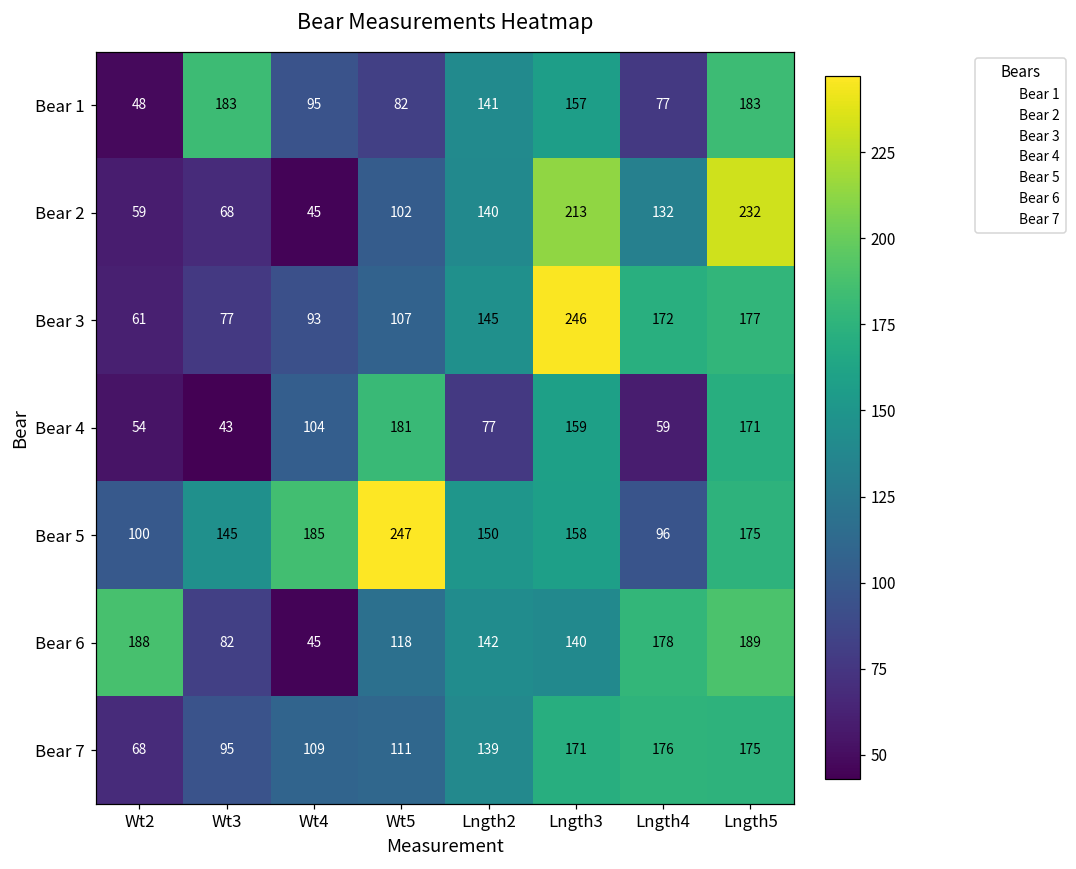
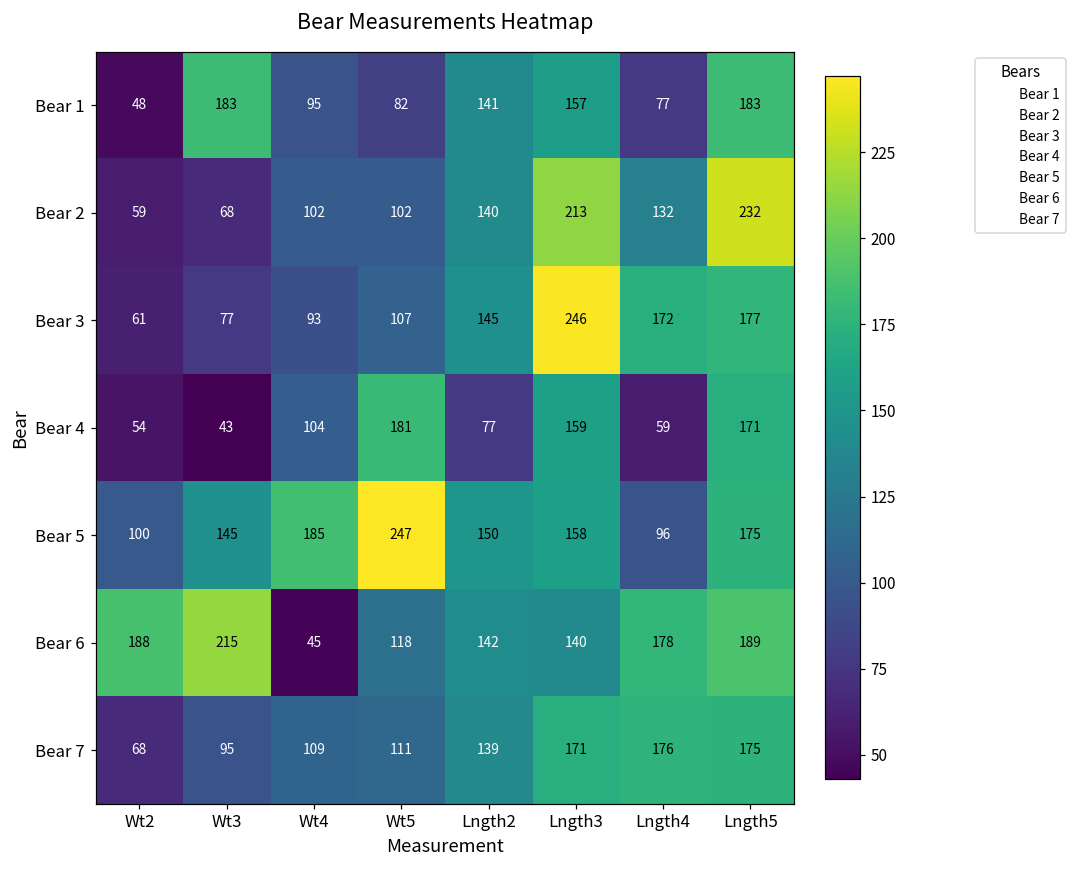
  {
    "Bear 1": {
      "Wt2": 48,
      "Wt3": 183,
      "Wt4": 95,
      "Wt5": 82,
      "Lngth2": 141,
      "Lngth3": 157,
      "Lngth4": 77,
      "Lngth5": 183
    },
    "Bear 2": {
      "Wt2": 59,
      "Wt3": 68,
-     "Wt4": 45,
+     "Wt4": 102,
      "Wt5": 102,
      "Lngth2": 140,
      "Lngth3": 213,
      "Lngth4": 132,
      "Lngth5": 232
    },
    "Bear 3": {
      "Wt2": 61,
      "Wt3": 77,
      "Wt4": 93,
      "Wt5": 107,
      "Lngth2": 145,
      "Lngth3": 246,
      "Lngth4": 172,
      "Lngth5": 177
    },
    "Bear 4": {
      "Wt2": 54,
      "Wt3": 43,
      "Wt4": 104,
      "Wt5": 181,
      "Lngth2": 77,
      "Lngth3": 159,
      "Lngth4": 59,
      "Lngth5": 171
    },
    "Bear 5": {
      "Wt2": 100,
      "Wt3": 145,
      "Wt4": 185,
      "Wt5": 247,
      "Lngth2": 150,
      "Lngth3": 158,
      "Lngth4": 96,
      "Lngth5": 175
    },
    "Bear 6": {
      "Wt2": 188,
-     "Wt3": 82,
+     "Wt3": 215,
      "Wt4": 45,
      "Wt5": 118,
      "Lngth2": 142,
      "Lngth3": 140,
      "Lngth4": 178,
      "Lngth5": 189
    },
    "Bear 7": {
      "Wt2": 68,
      "Wt3": 95,
      "Wt4": 109,
      "Wt5": 111,
      "Lngth2": 139,
      "Lngth3": 171,
      "Lngth4": 176,
      "Lngth5": 175
    }
  }
